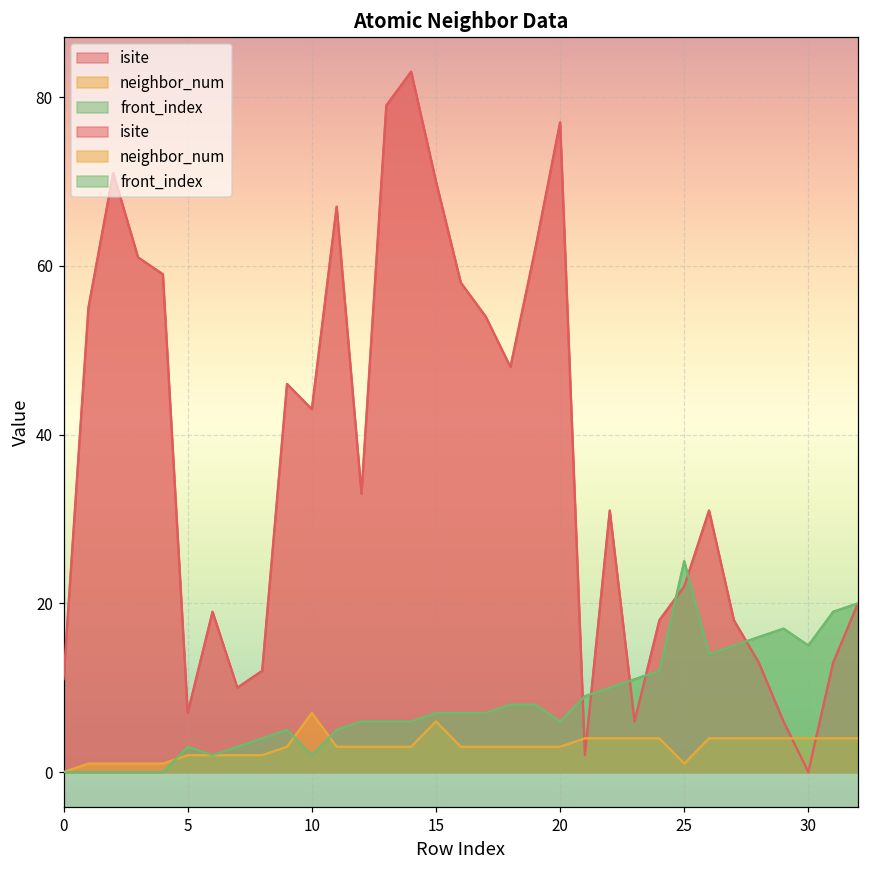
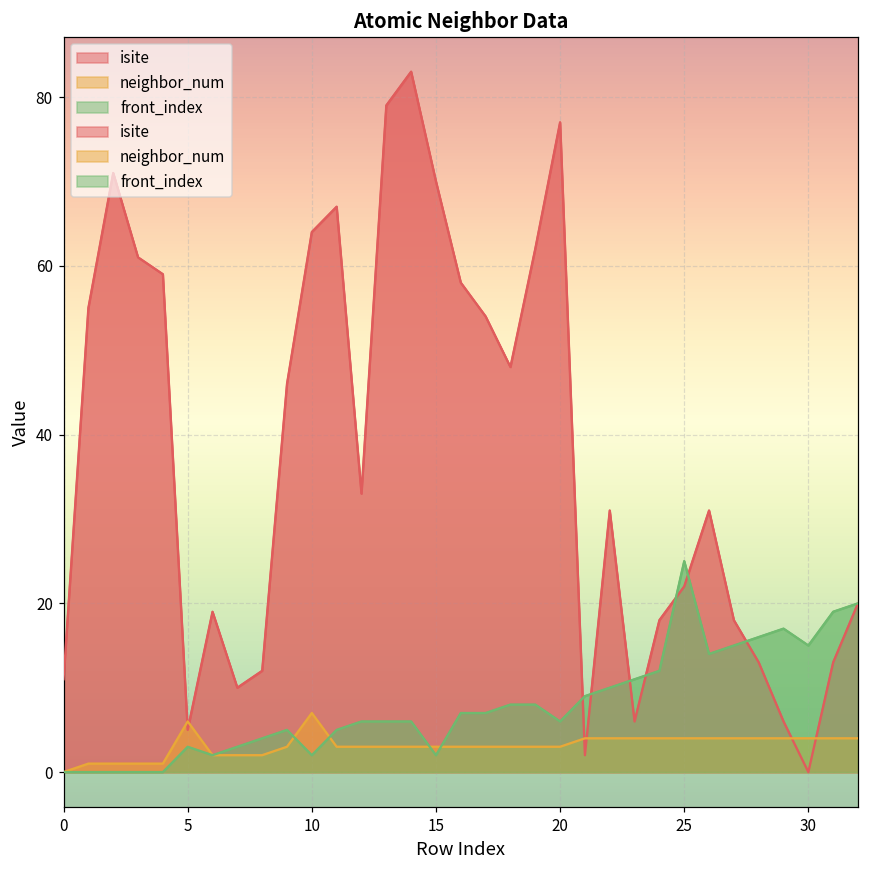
  {
    "isite": {
      "0": 11,
-     "5": 7,
-     "10": 43,
+     "5": 5,
+     "10": 64,
      "15": 70,
      "20": 77,
      "25": 22,
      "30": 0
    },
    "neighbor_num": {
-     "5": 2,
+     "5": 6,
      "10": 7,
-     "15": 6,
+     "15": 3,
      "20": 3,
-     "25": 1,
+     "25": 4,
      "30": 4
    },
    "front_index": {
      "5": 3,
      "10": 2,
-     "15": 7,
+     "15": 2,
      "20": 6,
      "25": 25,
      "30": 15
    }
  }
